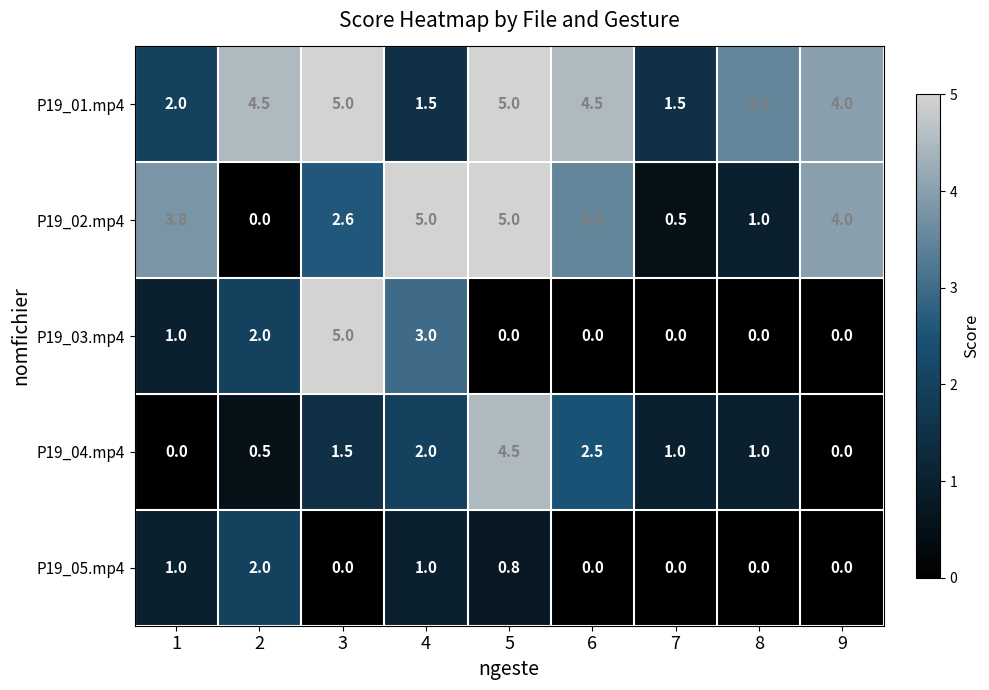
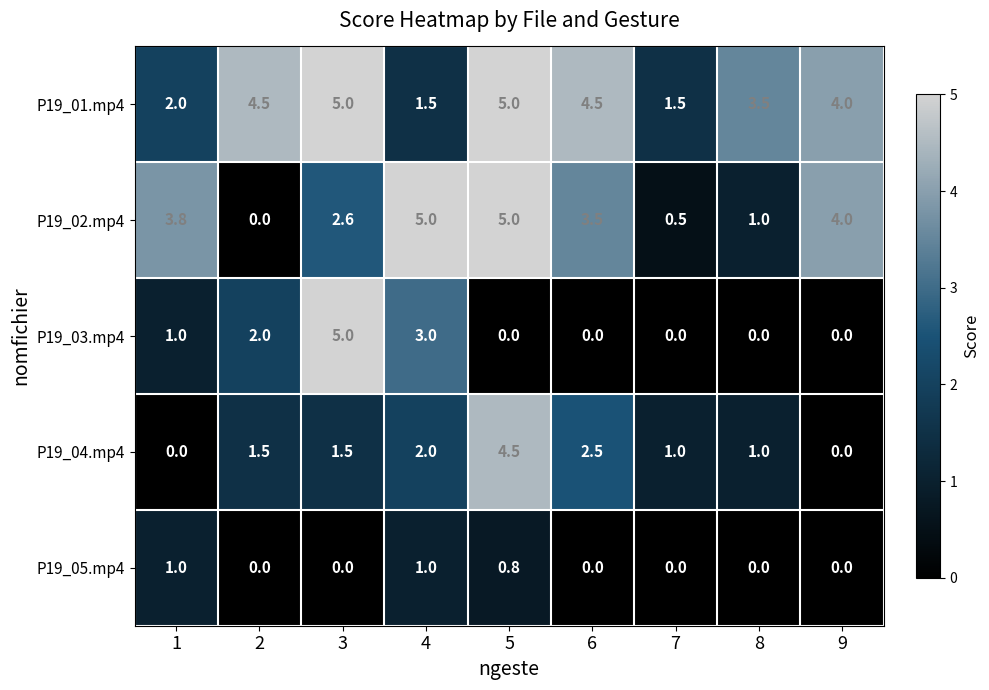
  {
    "P19_01.mp4": {
      "1": 2.0,
      "2": 4.5,
      "3": 5.0,
      "4": 1.5,
      "5": 5.0,
      "6": 4.5,
      "7": 1.5
    },
    "P19_02.mp4": {
      "2": 0.0,
      "3": 2.6,
      "4": 5.0,
      "5": 5.0,
      "7": 0.5,
      "8": 1.0
    },
    "P19_03.mp4": {
      "1": 1.0,
      "2": 2.0,
      "3": 5.0,
      "4": 3.0,
      "5": 0.0,
      "6": 0.0,
      "7": 0.0,
      "8": 0.0,
      "9": 0.0
    },
    "P19_04.mp4": {
      "1": 0.0,
-     "2": 0.5,
+     "2": 1.5,
      "3": 1.5,
      "4": 2.0,
      "5": 4.5,
      "6": 2.5,
      "7": 1.0,
      "8": 1.0,
      "9": 0.0
    },
    "P19_05.mp4": {
      "1": 1.0,
-     "2": 2.0,
+     "2": 0.0,
      "3": 0.0,
      "4": 1.0,
      "5": 0.8,
      "6": 0.0,
      "7": 0.0,
      "8": 0.0,
      "9": 0.0
    }
  }
